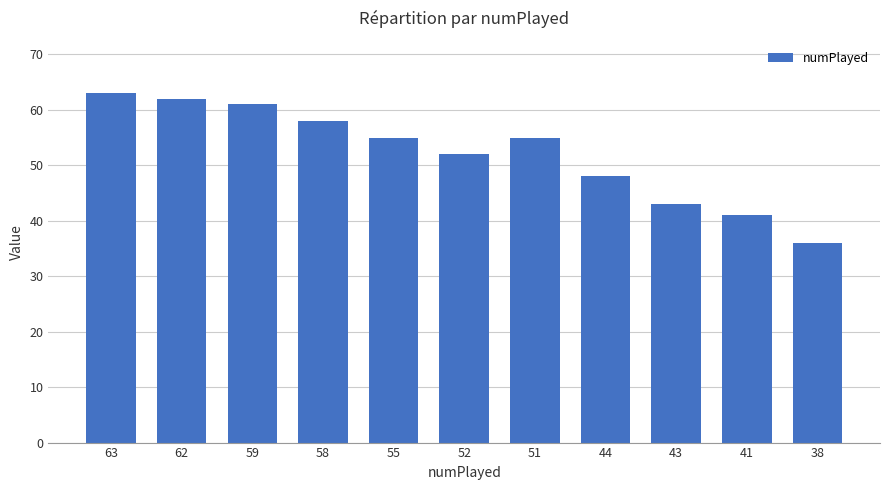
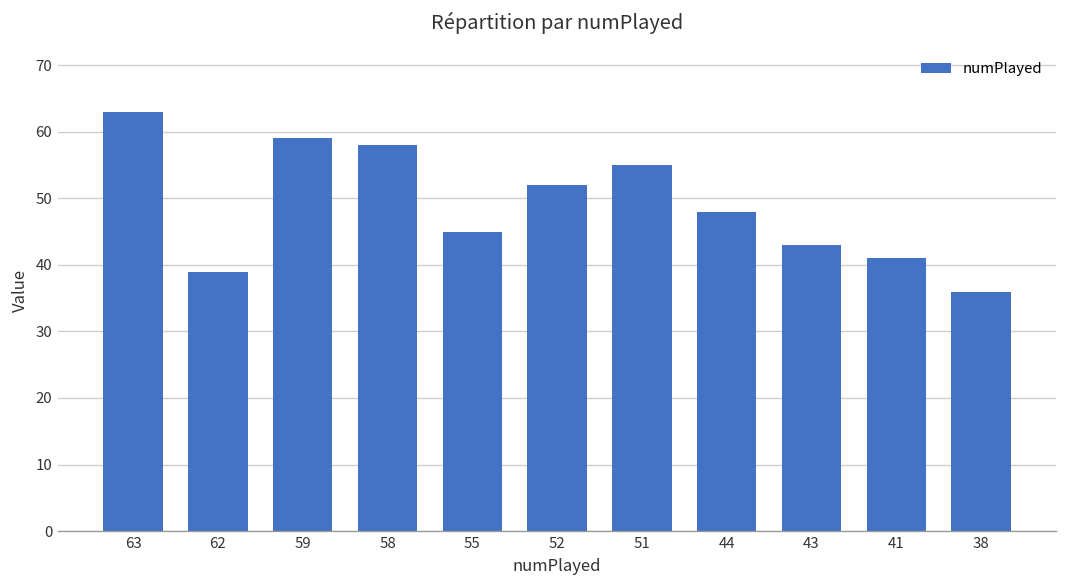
  {
    "63": 63,
-   "62": 62,
-   "59": 61,
+   "62": 39,
+   "59": 59,
    "58": 58,
-   "55": 55,
+   "55": 45,
    "52": 52,
    "51": 55,
    "44": 48,
    "43": 43,
    "41": 41,
    "38": 36
  }
